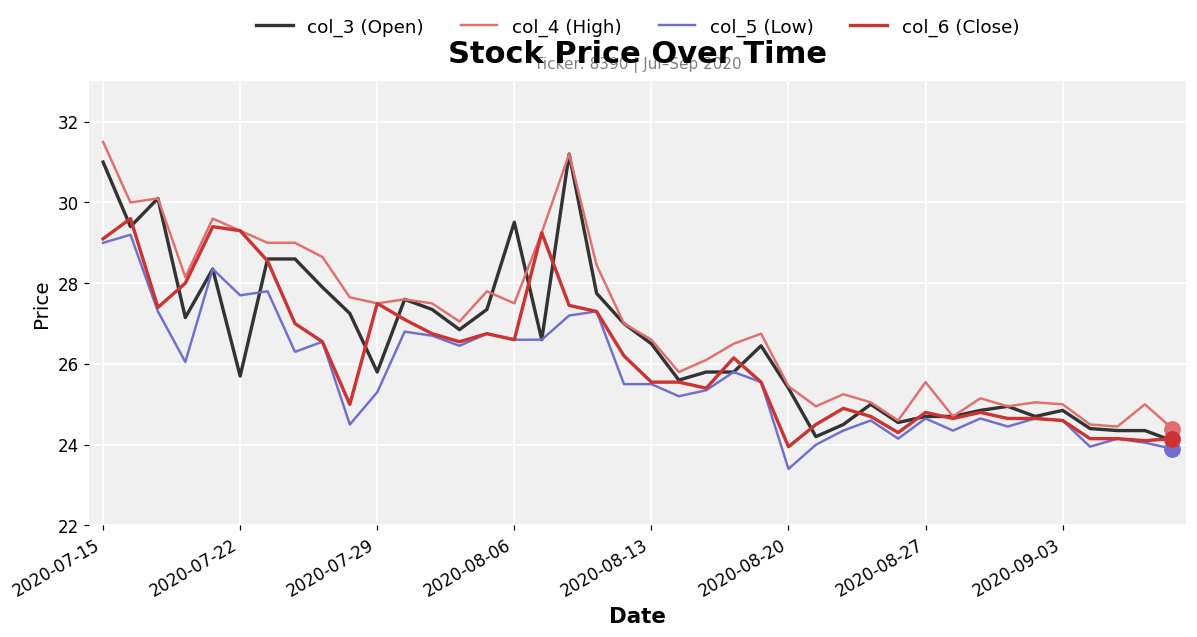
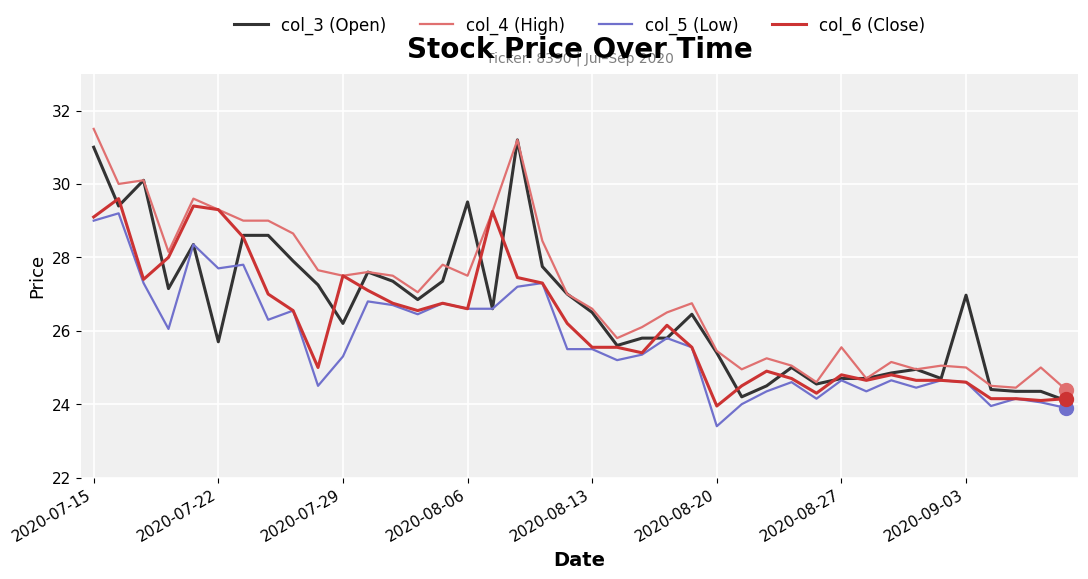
  {
    "col_3 (Open)": {
      "2020-07-15": 31.0,
      "2020-07-22": 25.7,
-     "2020-07-29": 25.8,
+     "2020-07-29": 26.2,
      "2020-08-06": 29.5,
      "2020-08-13": 26.5,
-     "2020-09-03": 24.9
+     "2020-09-03": 27.0
    }
  }
